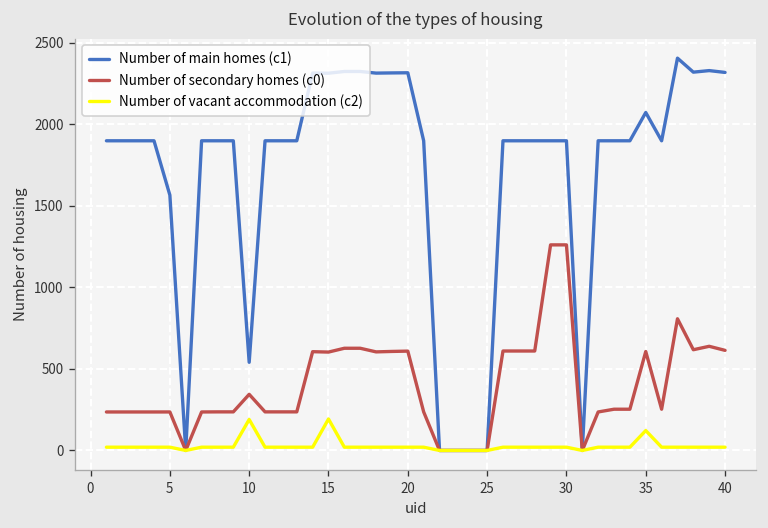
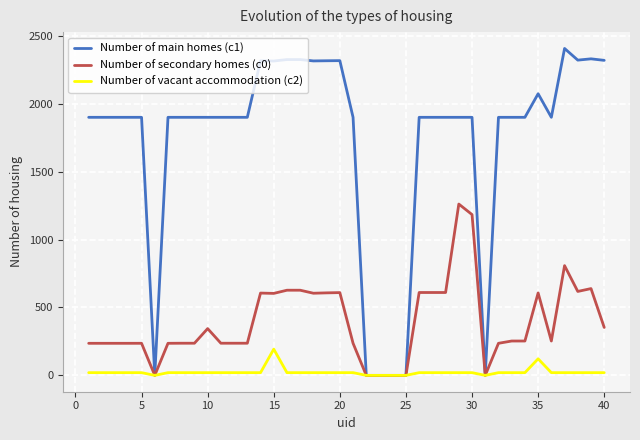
  {
    "Number of main homes (c1)": {
-     "5": 1570,
-     "10": 540,
+     "5": 1900,
+     "10": 1900,
      "20": 2320,
      "30": 1900,
      "35": 2070,
      "40": 2320
    },
    "Number of secondary homes (c0)": {
      "5": 240,
      "10": 340,
      "15": 600,
      "20": 610,
-     "30": 1260,
+     "30": 1180,
      "35": 610,
-     "40": 610
+     "40": 350
    },
    "Number of vacant accommodation (c2)": {
      "5": 20,
-     "10": 190,
+     "10": 20,
      "15": 190,
      "20": 20,
      "30": 20,
      "35": 120,
      "40": 20
    }
  }
